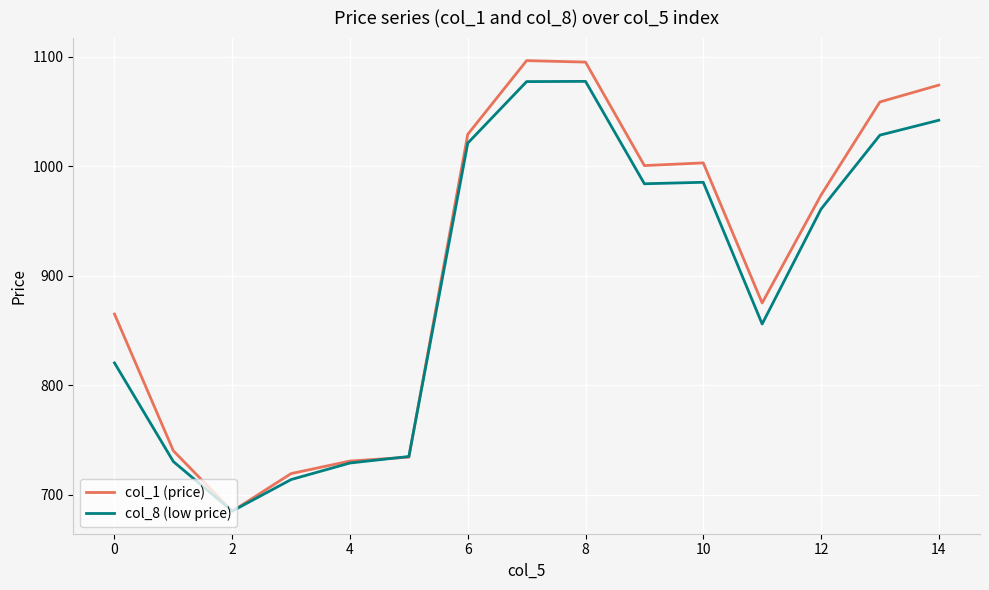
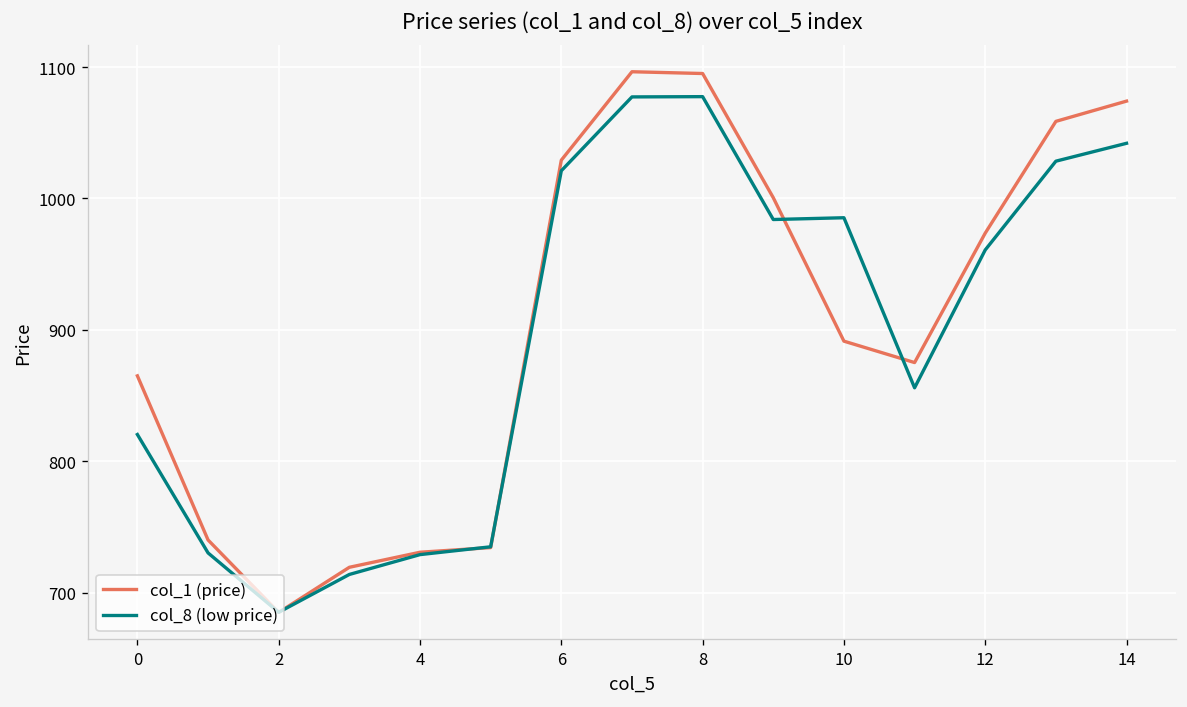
  {
    "col_1 (price)": {
      "0": 865,
      "6": 1029,
      "8": 1095,
-     "10": 1003,
+     "10": 891,
      "12": 974,
      "14": 1074
    },
    "col_8 (low price)": {
      "0": 820,
      "6": 1021,
      "8": 1078,
      "10": 985,
      "12": 961,
      "14": 1042
    }
  }
